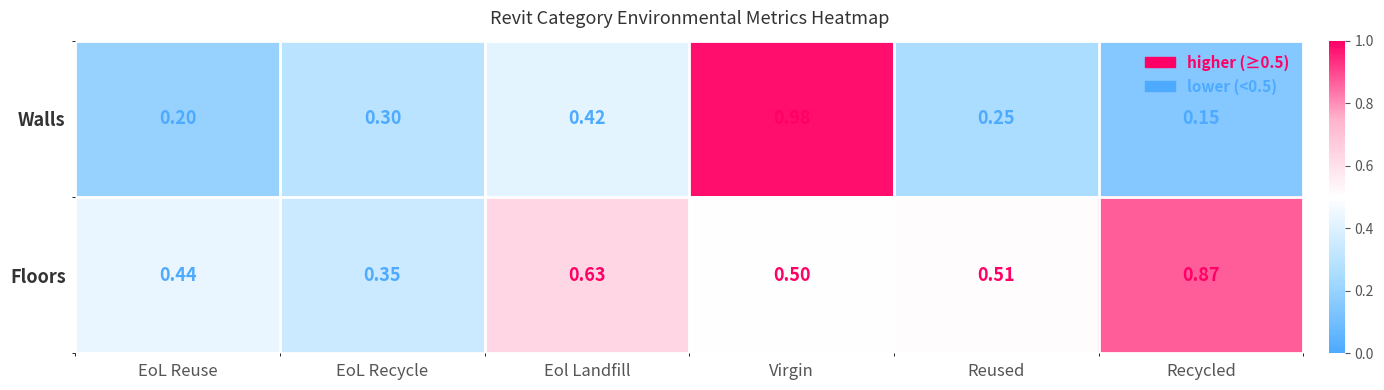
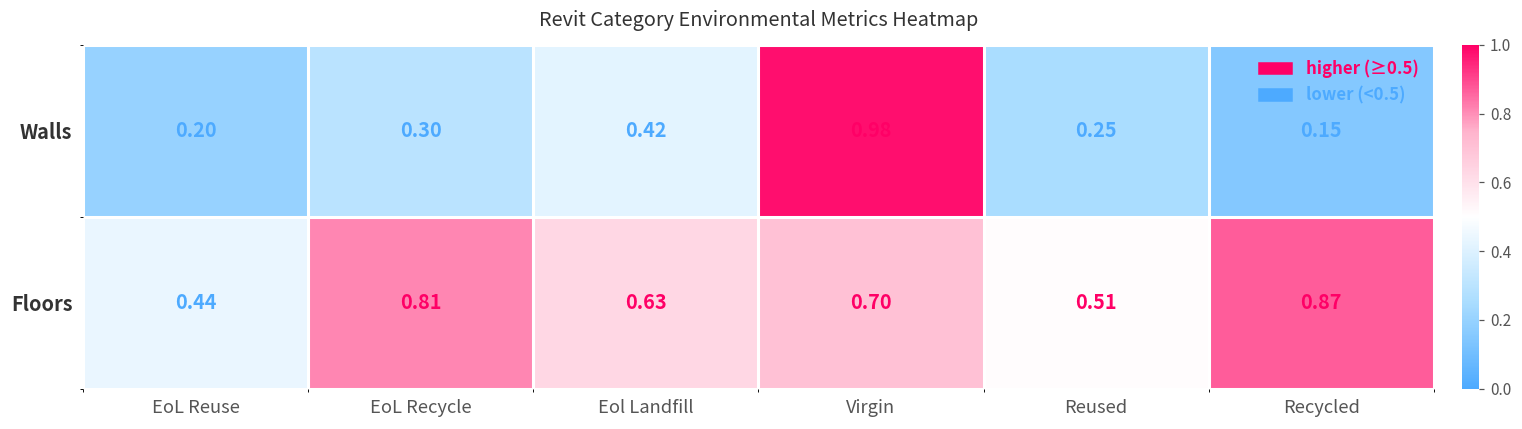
  {
    "Walls": {
      "EoL Reuse": 0.20,
      "EoL Recycle": 0.30,
      "Eol Landfill": 0.42,
      "Reused": 0.25,
      "Recycled": 0.15
    },
    "Floors": {
      "EoL Reuse": 0.44,
-     "EoL Recycle": 0.35,
+     "EoL Recycle": 0.81,
      "Eol Landfill": 0.63,
-     "Virgin": 0.50,
+     "Virgin": 0.70,
      "Reused": 0.51,
      "Recycled": 0.87
    }
  }
